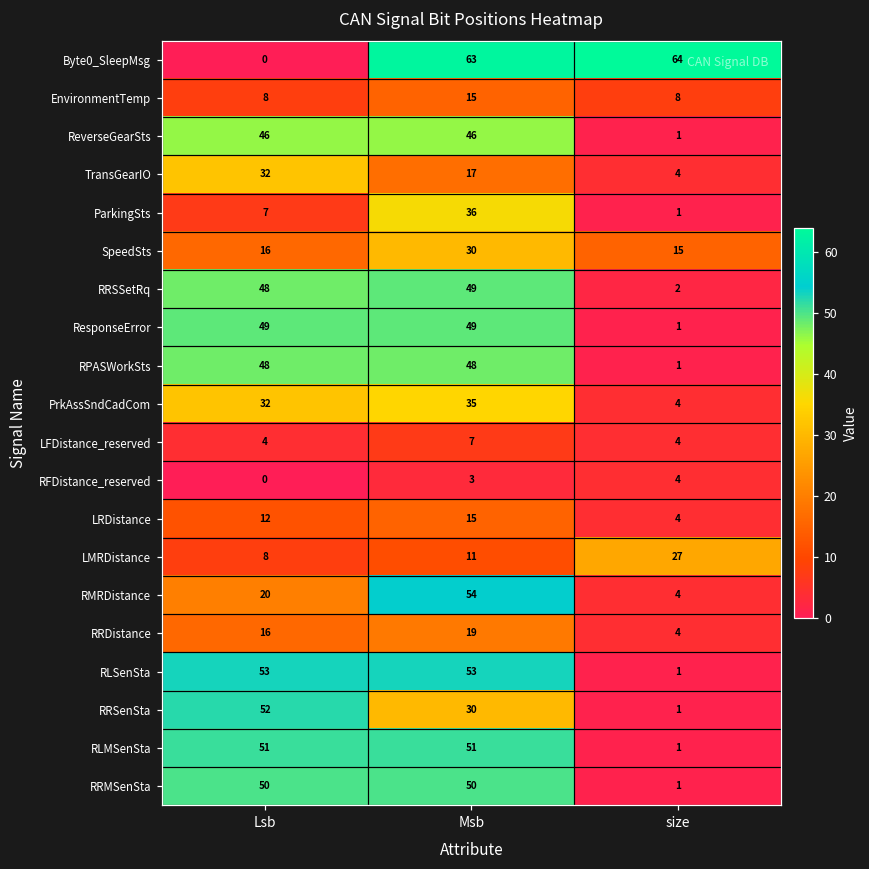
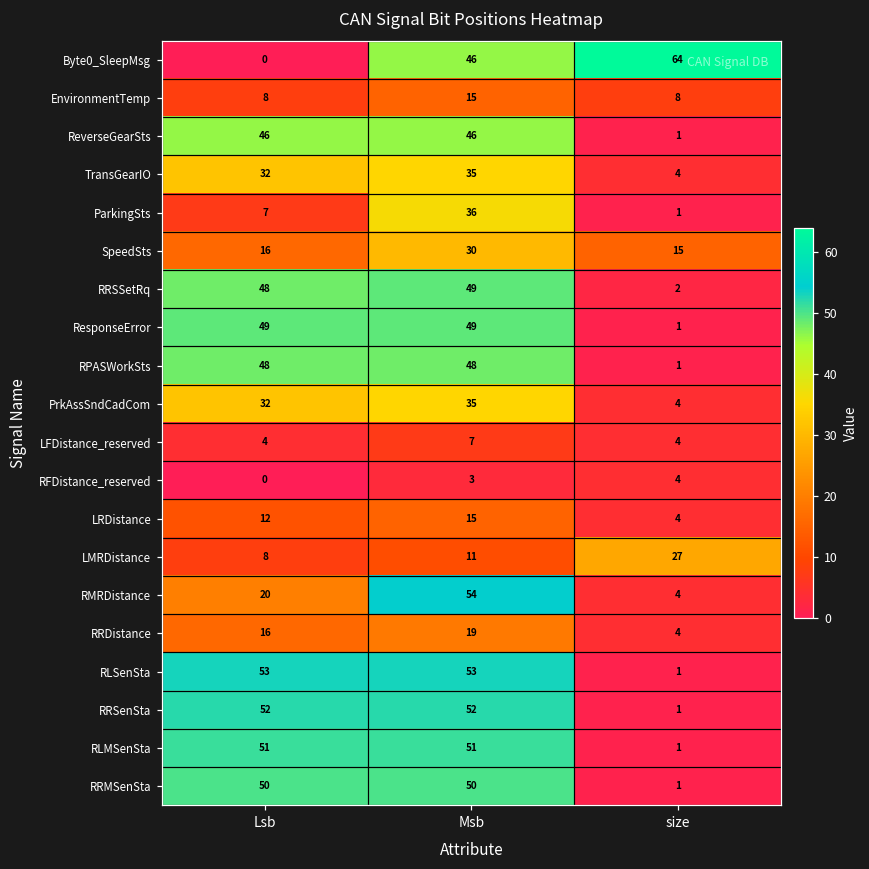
  {
    "Byte0_SleepMsg": {
      "Lsb": 0,
-     "Msb": 63
+     "Msb": 46
    },
    "EnvironmentTemp": {
      "Lsb": 8,
      "Msb": 15,
      "size": 8
    },
    "ReverseGearSts": {
      "Lsb": 46,
      "Msb": 46,
      "size": 1
    },
    "TransGearIO": {
      "Lsb": 32,
-     "Msb": 17,
+     "Msb": 35,
      "size": 4
    },
    "ParkingSts": {
      "Lsb": 7,
      "Msb": 36,
      "size": 1
    },
    "SpeedSts": {
      "Lsb": 16,
      "Msb": 30,
      "size": 15
    },
    "RRSSetRq": {
      "Lsb": 48,
      "Msb": 49,
      "size": 2
    },
    "ResponseError": {
      "Lsb": 49,
      "Msb": 49,
      "size": 1
    },
    "RPASWorkSts": {
      "Lsb": 48,
      "Msb": 48,
      "size": 1
    },
    "PrkAssSndCadCom": {
      "Lsb": 32,
      "Msb": 35,
      "size": 4
    },
    "LFDistance_reserved": {
      "Lsb": 4,
      "Msb": 7,
      "size": 4
    },
    "RFDistance_reserved": {
      "Lsb": 0,
      "Msb": 3,
      "size": 4
    },
    "LRDistance": {
      "Lsb": 12,
      "Msb": 15,
      "size": 4
    },
    "LMRDistance": {
      "Lsb": 8,
      "Msb": 11,
      "size": 27
    },
    "RMRDistance": {
      "Lsb": 20,
      "Msb": 54,
      "size": 4
    },
    "RRDistance": {
      "Lsb": 16,
      "Msb": 19,
      "size": 4
    },
    "RLSenSta": {
      "Lsb": 53,
      "Msb": 53,
      "size": 1
    },
    "RRSenSta": {
      "Lsb": 52,
-     "Msb": 30,
+     "Msb": 52,
      "size": 1
    },
    "RLMSenSta": {
      "Lsb": 51,
      "Msb": 51,
      "size": 1
    },
    "RRMSenSta": {
      "Lsb": 50,
      "Msb": 50,
      "size": 1
    }
  }
